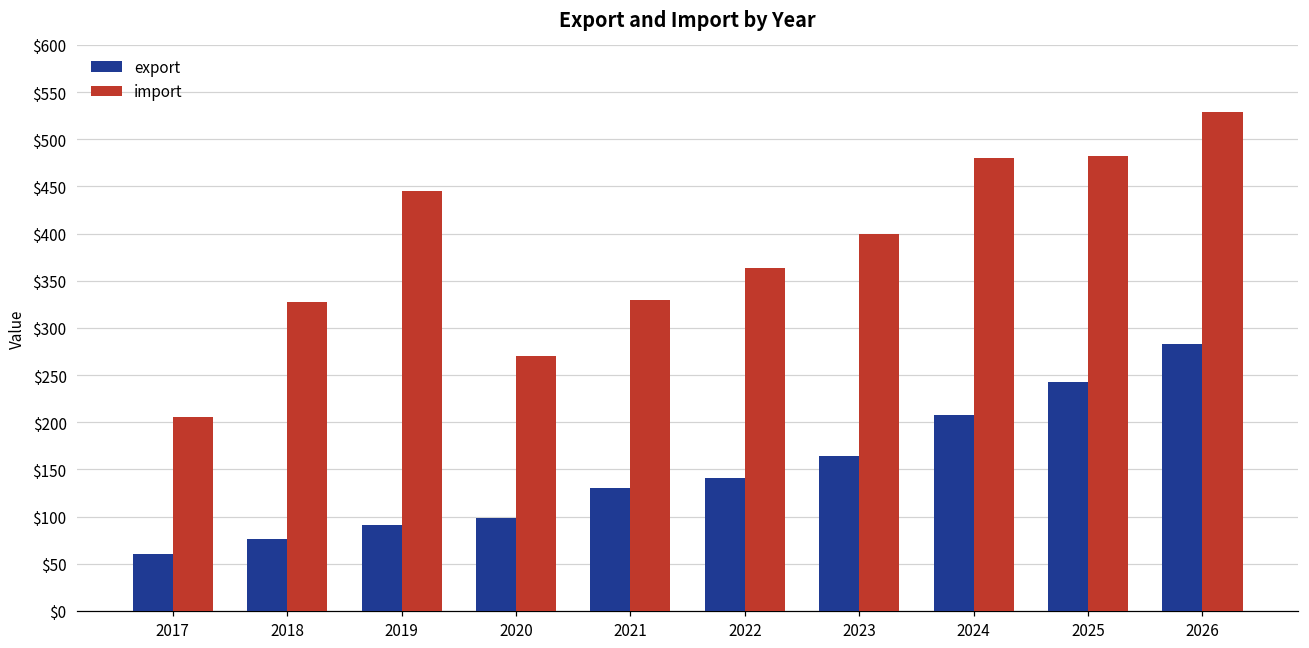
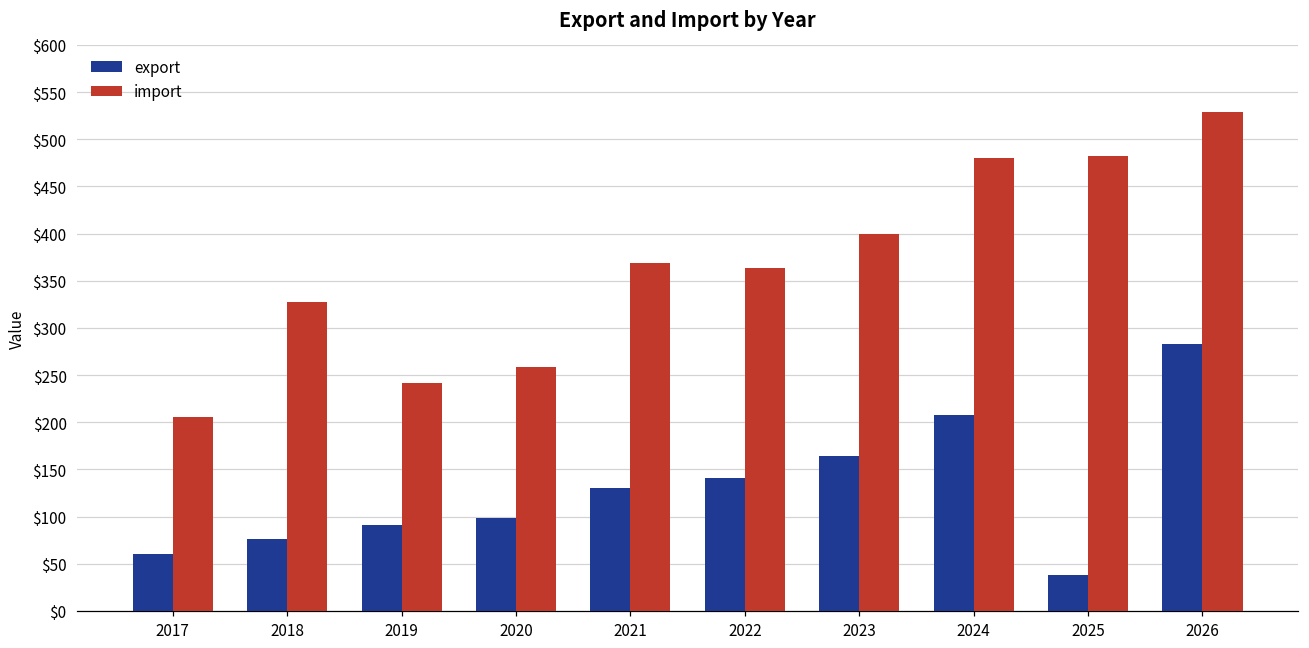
  {
    "export": {
      "2017": "$60",
      "2018": "$80",
      "2019": "$90",
      "2020": "$100",
      "2021": "$130",
      "2022": "$140",
      "2023": "$160",
      "2024": "$210",
-     "2025": "$240",
+     "2025": "$40",
      "2026": "$280"
    },
    "import": {
      "2017": "$210",
      "2018": "$330",
-     "2019": "$450",
-     "2020": "$270",
-     "2021": "$330",
+     "2019": "$240",
+     "2020": "$260",
+     "2021": "$370",
      "2022": "$360",
      "2023": "$400",
      "2024": "$480",
      "2025": "$480",
      "2026": "$530"
    }
  }
